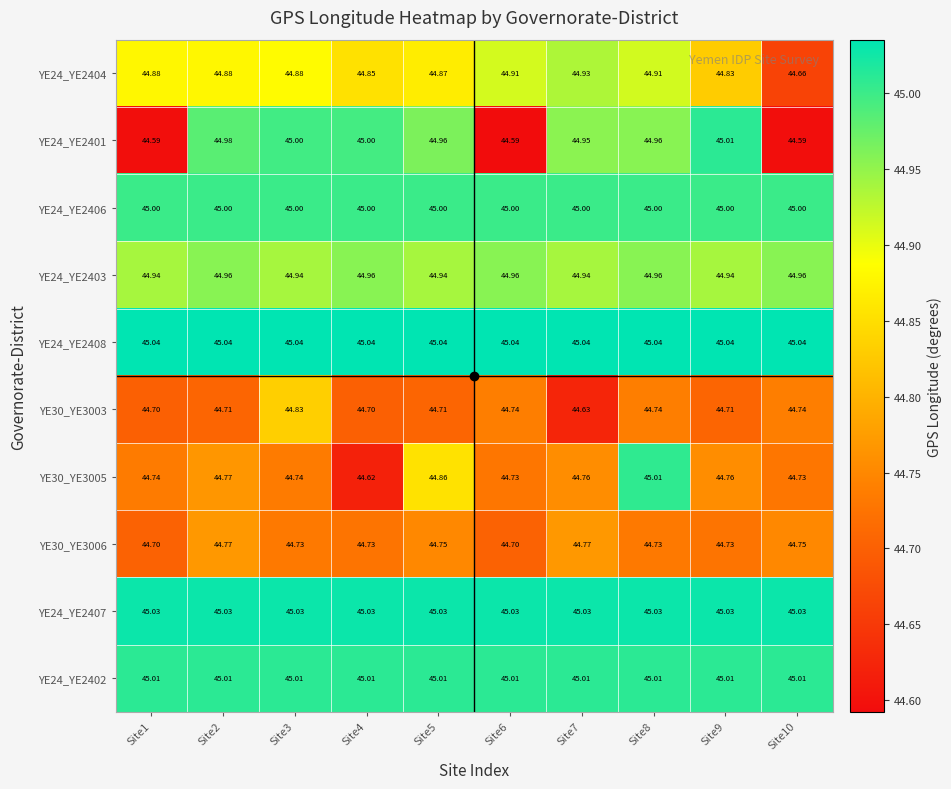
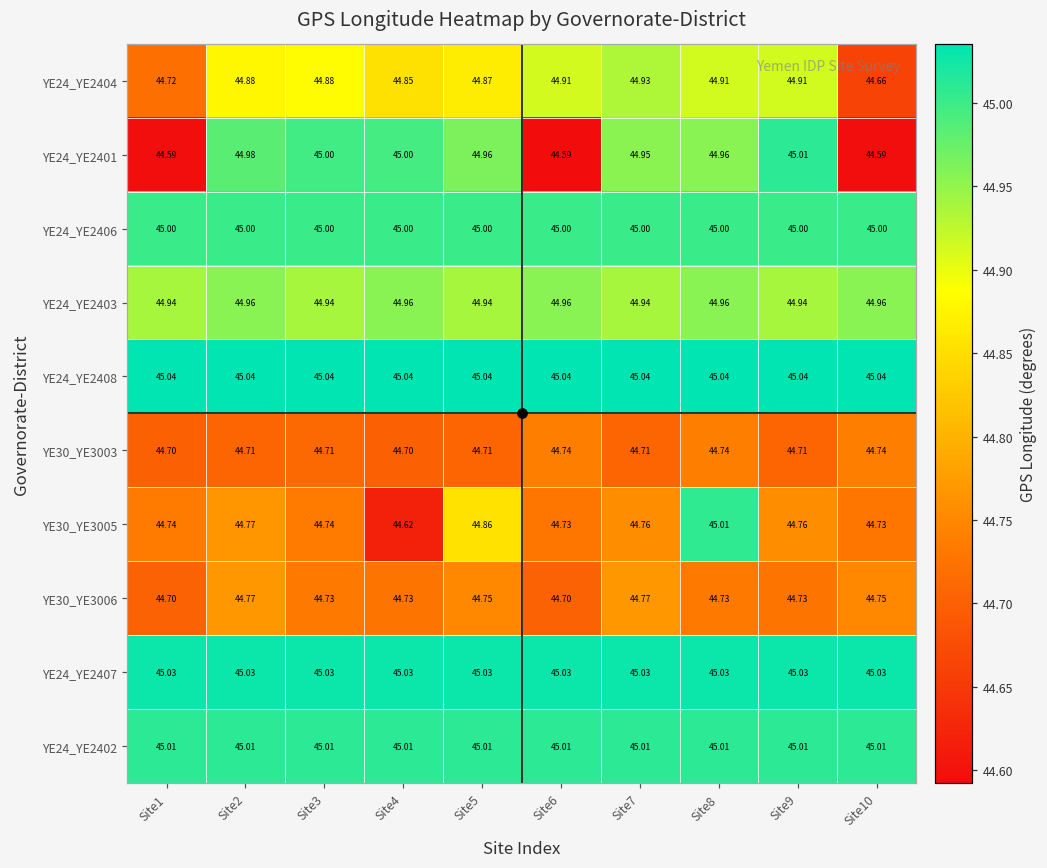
  {
    "YE24_YE2404": {
-     "Site1": 44.88,
+     "Site1": 44.72,
      "Site2": 44.88,
      "Site3": 44.88,
      "Site4": 44.85,
      "Site5": 44.87,
      "Site6": 44.91,
      "Site7": 44.93,
      "Site8": 44.91,
-     "Site9": 44.83,
+     "Site9": 44.91,
      "Site10": 44.66
    },
    "YE24_YE2401": {
      "Site1": 44.59,
      "Site2": 44.98,
      "Site3": 45.00,
      "Site4": 45.00,
      "Site5": 44.96,
      "Site6": 44.59,
      "Site7": 44.95,
      "Site8": 44.96,
      "Site9": 45.01,
      "Site10": 44.59
    },
    "YE24_YE2406": {
      "Site1": 45.00,
      "Site2": 45.00,
      "Site3": 45.00,
      "Site4": 45.00,
      "Site5": 45.00,
      "Site6": 45.00,
      "Site7": 45.00,
      "Site8": 45.00,
      "Site9": 45.00,
      "Site10": 45.00
    },
    "YE24_YE2403": {
      "Site1": 44.94,
      "Site2": 44.96,
      "Site3": 44.94,
      "Site4": 44.96,
      "Site5": 44.94,
      "Site6": 44.96,
      "Site7": 44.94,
      "Site8": 44.96,
      "Site9": 44.94,
      "Site10": 44.96
    },
    "YE24_YE2408": {
      "Site1": 45.04,
      "Site2": 45.04,
      "Site3": 45.04,
      "Site4": 45.04,
      "Site5": 45.04,
      "Site6": 45.04,
      "Site7": 45.04,
      "Site8": 45.04,
      "Site9": 45.04,
      "Site10": 45.04
    },
    "YE30_YE3003": {
      "Site1": 44.70,
      "Site2": 44.71,
-     "Site3": 44.83,
+     "Site3": 44.71,
      "Site4": 44.70,
      "Site5": 44.71,
      "Site6": 44.74,
-     "Site7": 44.63,
+     "Site7": 44.71,
      "Site8": 44.74,
      "Site9": 44.71,
      "Site10": 44.74
    },
    "YE30_YE3005": {
      "Site1": 44.74,
      "Site2": 44.77,
      "Site3": 44.74,
      "Site4": 44.62,
      "Site5": 44.86,
      "Site6": 44.73,
      "Site7": 44.76,
      "Site8": 45.01,
      "Site9": 44.76,
      "Site10": 44.73
    },
    "YE30_YE3006": {
      "Site1": 44.70,
      "Site2": 44.77,
      "Site3": 44.73,
      "Site4": 44.73,
      "Site5": 44.75,
      "Site6": 44.70,
      "Site7": 44.77,
      "Site8": 44.73,
      "Site9": 44.73,
      "Site10": 44.75
    },
    "YE24_YE2407": {
      "Site1": 45.03,
      "Site2": 45.03,
      "Site3": 45.03,
      "Site4": 45.03,
      "Site5": 45.03,
      "Site6": 45.03,
      "Site7": 45.03,
      "Site8": 45.03,
      "Site9": 45.03,
      "Site10": 45.03
    },
    "YE24_YE2402": {
      "Site1": 45.01,
      "Site2": 45.01,
      "Site3": 45.01,
      "Site4": 45.01,
      "Site5": 45.01,
      "Site6": 45.01,
      "Site7": 45.01,
      "Site8": 45.01,
      "Site9": 45.01,
      "Site10": 45.01
    }
  }
